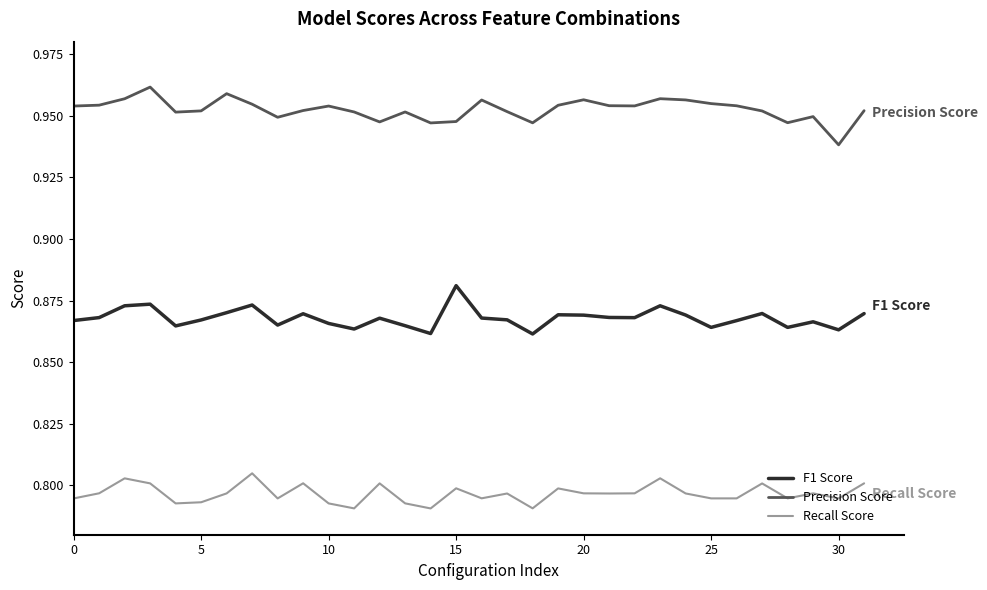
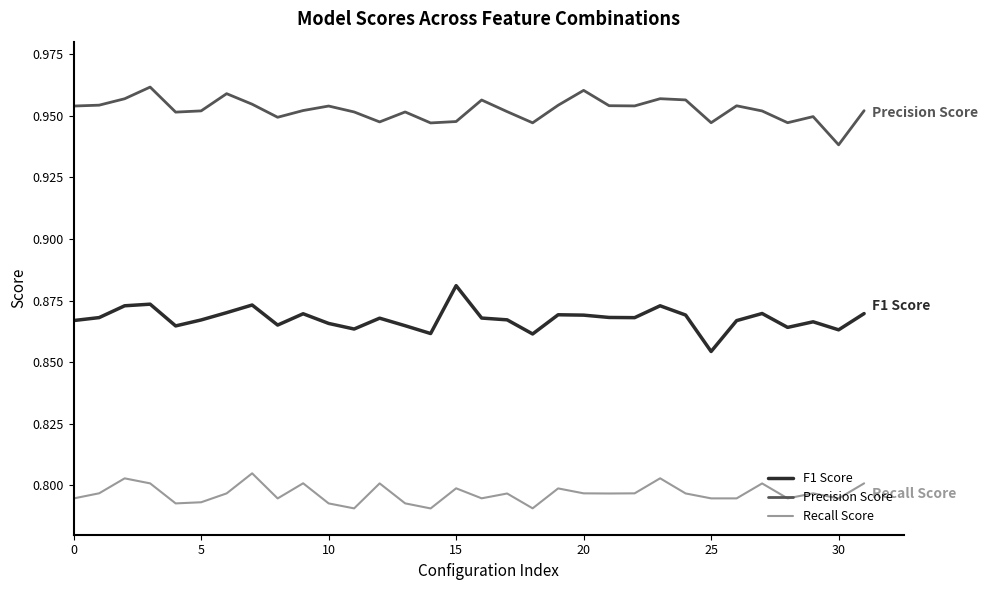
  {
    "F1 Score": {
      "0": 0.867,
      "5": 0.867,
      "10": 0.866,
      "15": 0.881,
      "20": 0.869,
-     "25": 0.864,
+     "25": 0.854,
      "30": 0.863
    },
    "Precision Score": {
      "0": 0.954,
      "5": 0.952,
      "10": 0.954,
      "15": 0.948,
-     "20": 0.956,
-     "25": 0.955,
+     "20": 0.960,
+     "25": 0.947,
      "30": 0.938
    },
    "Recall Score": {
      "0": 0.795,
      "5": 0.793,
      "10": 0.793,
      "15": 0.799,
      "20": 0.797,
      "25": 0.795,
      "30": 0.795
    }
  }
